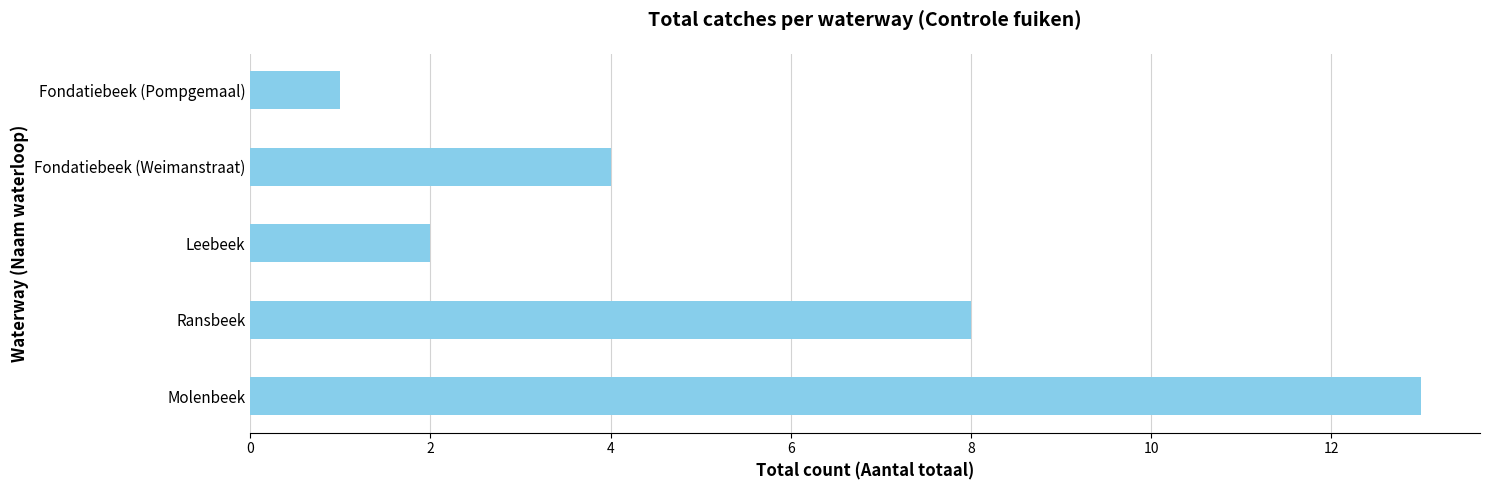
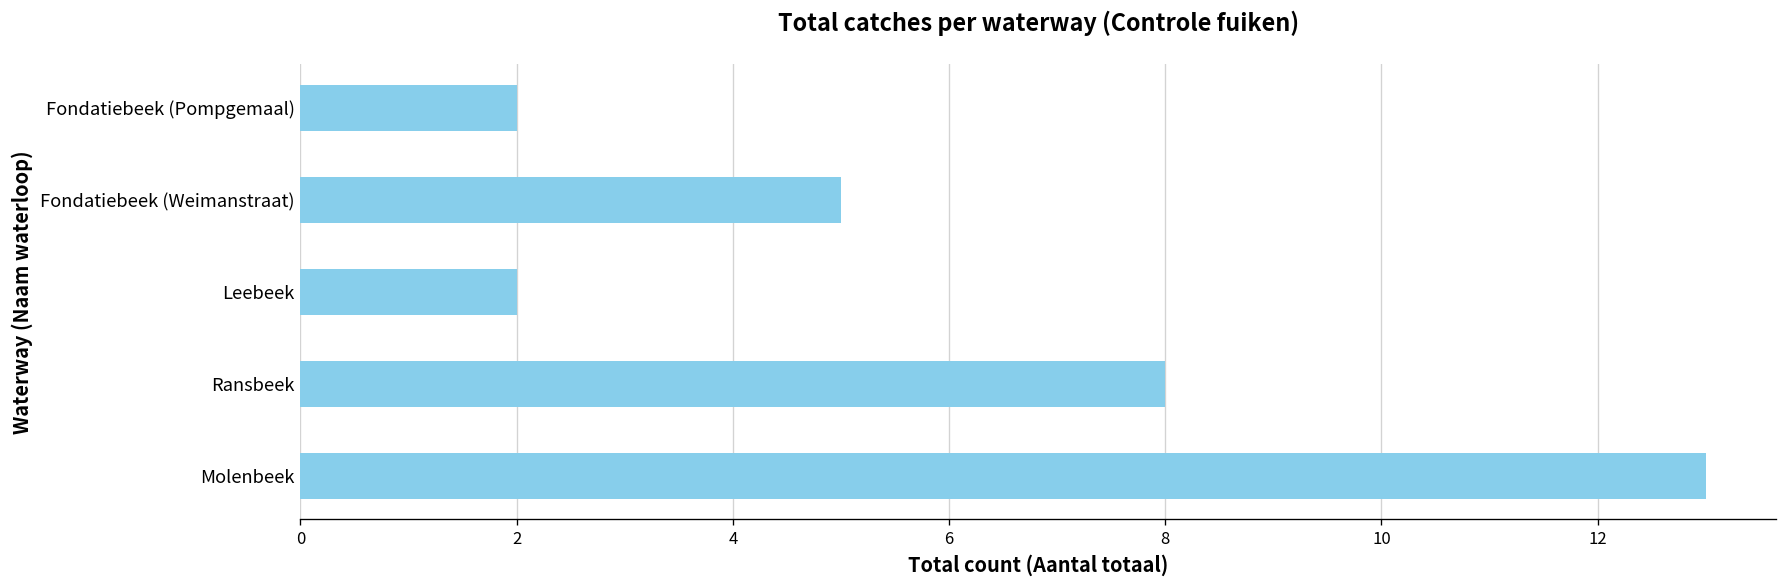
  {
-   "Fondatiebeek (Pompgemaal)": 1,
-   "Fondatiebeek (Weimanstraat)": 4,
+   "Fondatiebeek (Pompgemaal)": 2,
+   "Fondatiebeek (Weimanstraat)": 5,
    "Leebeek": 2,
    "Ransbeek": 8,
    "Molenbeek": 13
  }
